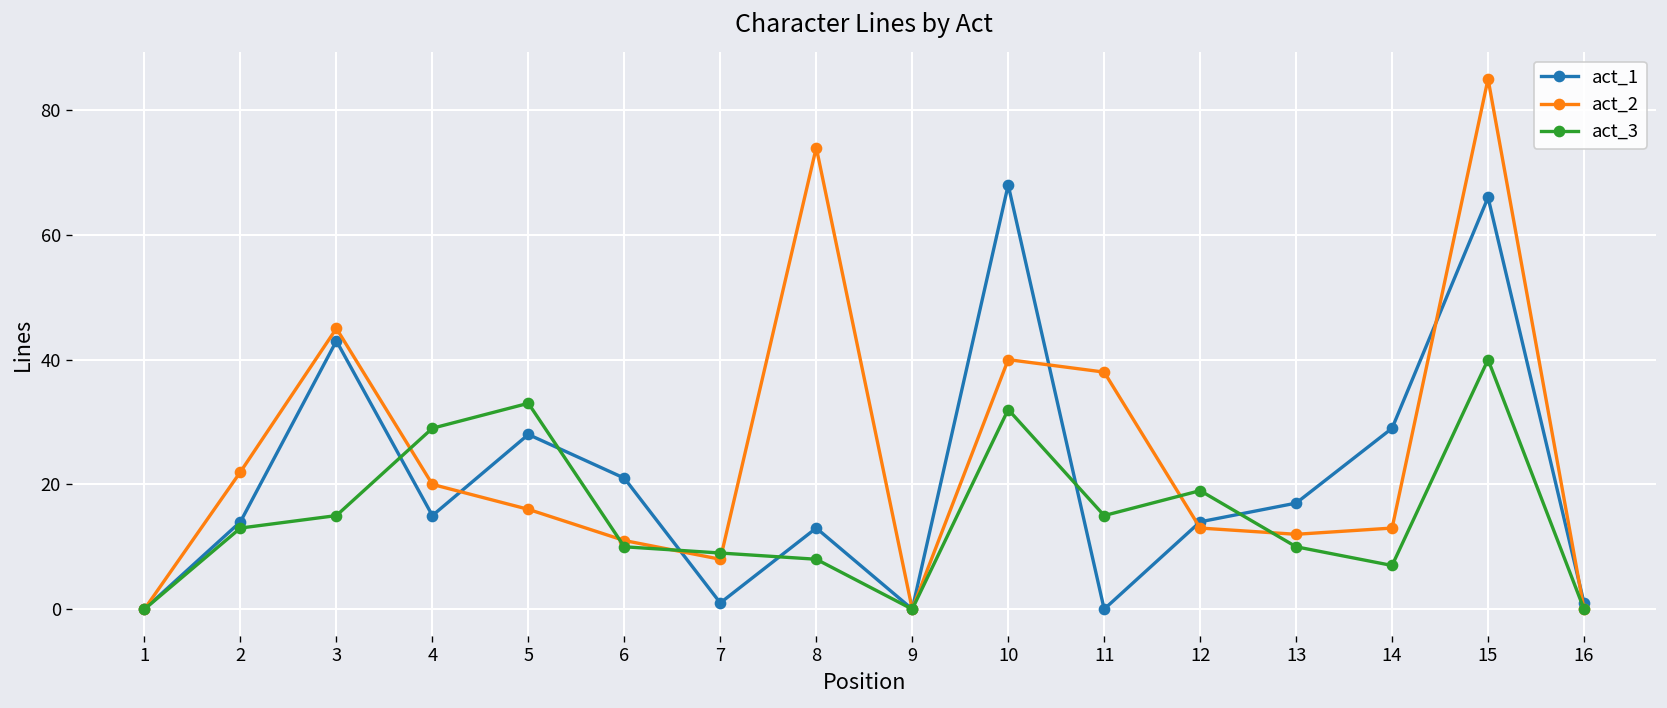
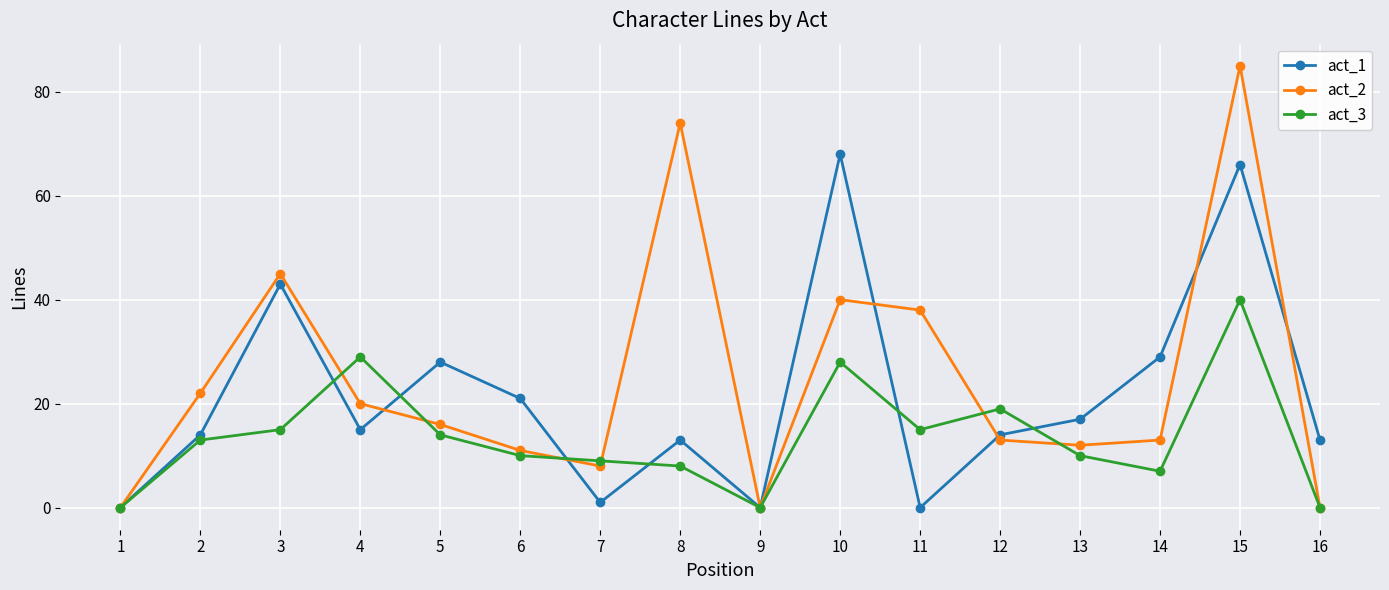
  {
    "act_1": {
      "2": 14,
      "3": 43,
      "4": 15,
      "5": 28,
      "6": 21,
      "7": 1,
      "8": 13,
      "10": 68,
      "11": 0,
      "12": 14,
      "13": 17,
      "14": 29,
      "15": 66,
-     "16": 1
+     "16": 13
    },
    "act_2": {
      "2": 22,
      "3": 45,
      "4": 20,
      "5": 16,
      "6": 11,
      "7": 8,
      "8": 74,
      "10": 40,
      "11": 38,
      "12": 13,
      "13": 12,
      "14": 13,
      "15": 85
    },
    "act_3": {
      "2": 13,
      "3": 15,
      "4": 29,
-     "5": 33,
+     "5": 14,
      "6": 10,
      "7": 9,
      "8": 8,
-     "10": 32,
+     "10": 28,
      "11": 15,
      "12": 19,
      "13": 10,
      "14": 7,
      "15": 40
    }
  }
